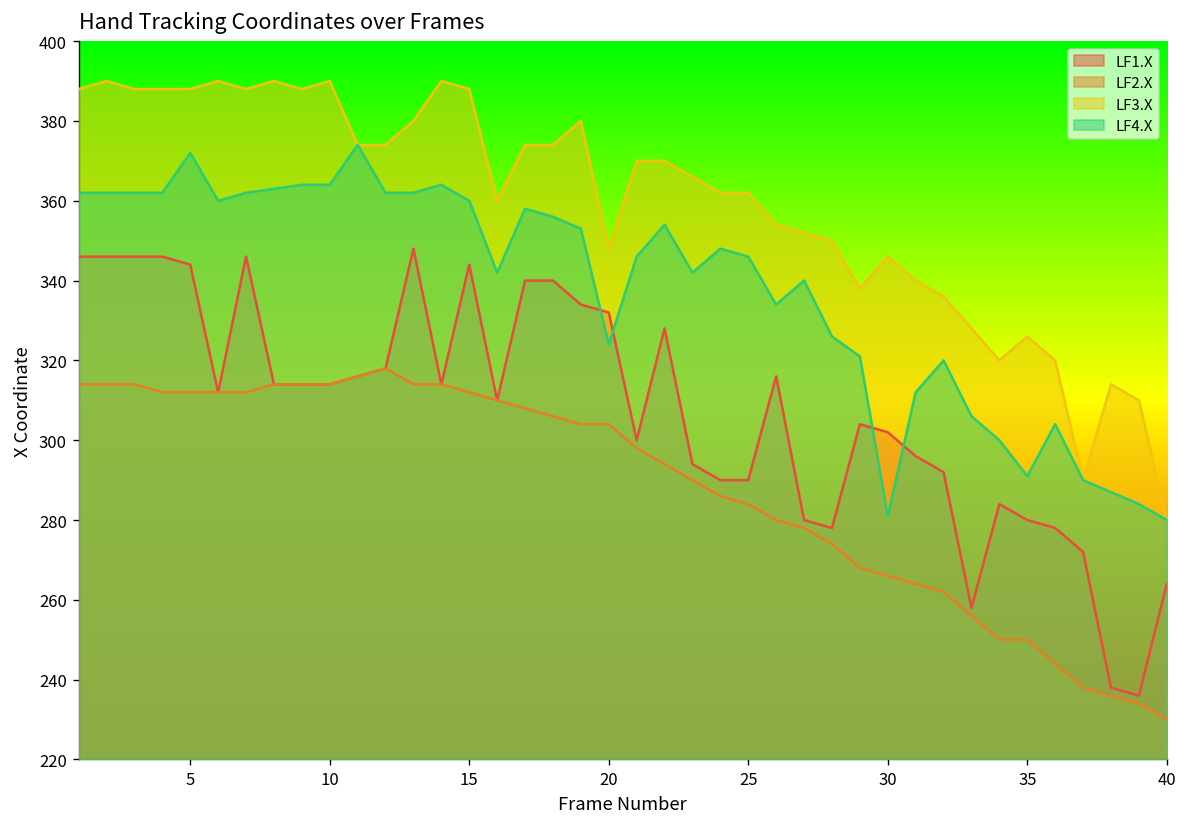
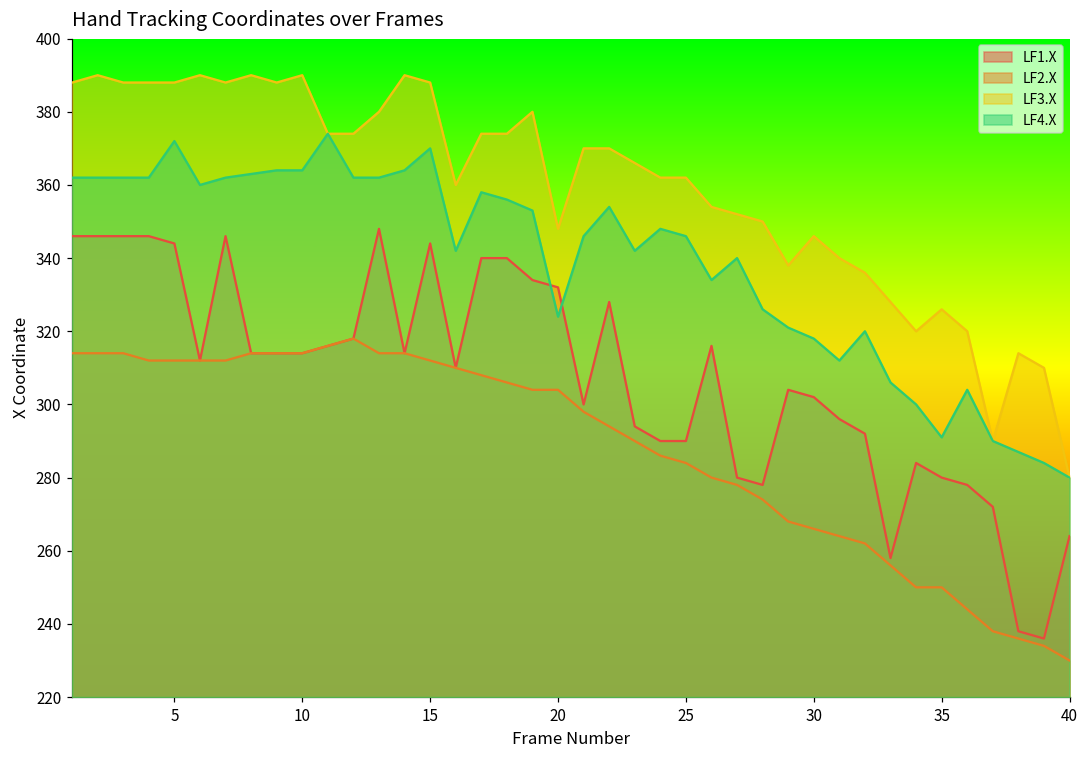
  {
    "LF4.X": {
      "5": 372,
      "10": 364,
-     "15": 360,
+     "15": 370,
      "20": 324,
      "25": 346,
-     "30": 281,
+     "30": 318,
      "35": 291
    }
  }
